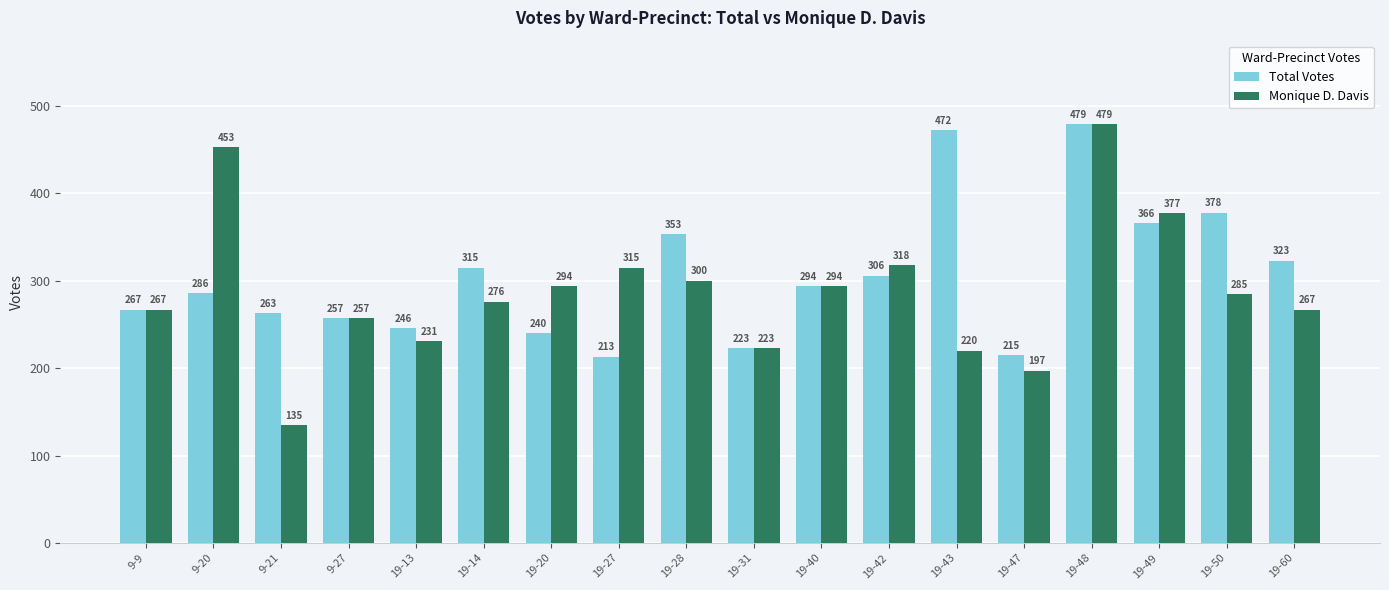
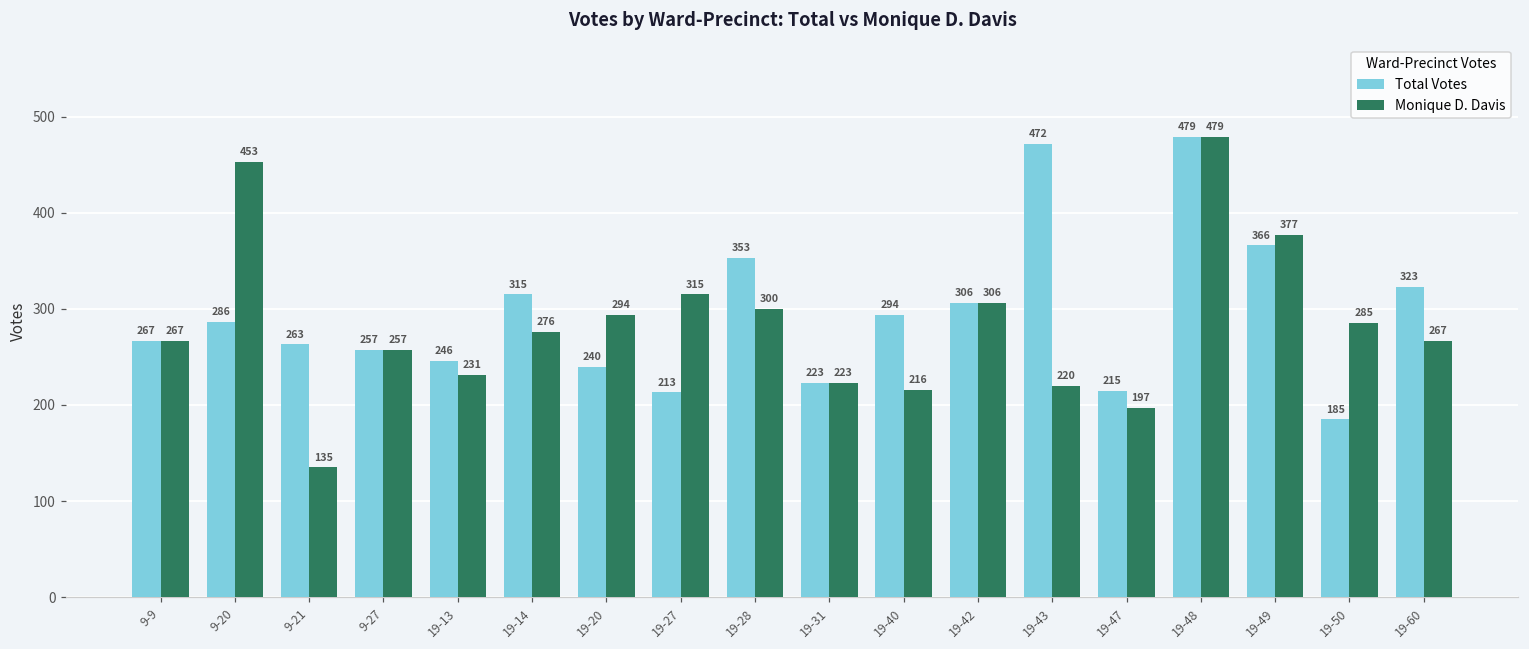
  {
    "Total Votes": {
      "9-9": 267,
      "9-20": 286,
      "9-21": 263,
      "9-27": 257,
      "19-13": 246,
      "19-14": 315,
      "19-20": 240,
      "19-27": 213,
      "19-28": 353,
      "19-31": 223,
      "19-40": 294,
      "19-42": 306,
      "19-43": 472,
      "19-47": 215,
      "19-48": 479,
      "19-49": 366,
-     "19-50": 378,
+     "19-50": 185,
      "19-60": 323
    },
    "Monique D. Davis": {
      "9-9": 267,
      "9-20": 453,
      "9-21": 135,
      "9-27": 257,
      "19-13": 231,
      "19-14": 276,
      "19-20": 294,
      "19-27": 315,
      "19-28": 300,
      "19-31": 223,
-     "19-40": 294,
-     "19-42": 318,
+     "19-40": 216,
+     "19-42": 306,
      "19-43": 220,
      "19-47": 197,
      "19-48": 479,
      "19-49": 377,
      "19-50": 285,
      "19-60": 267
    }
  }
